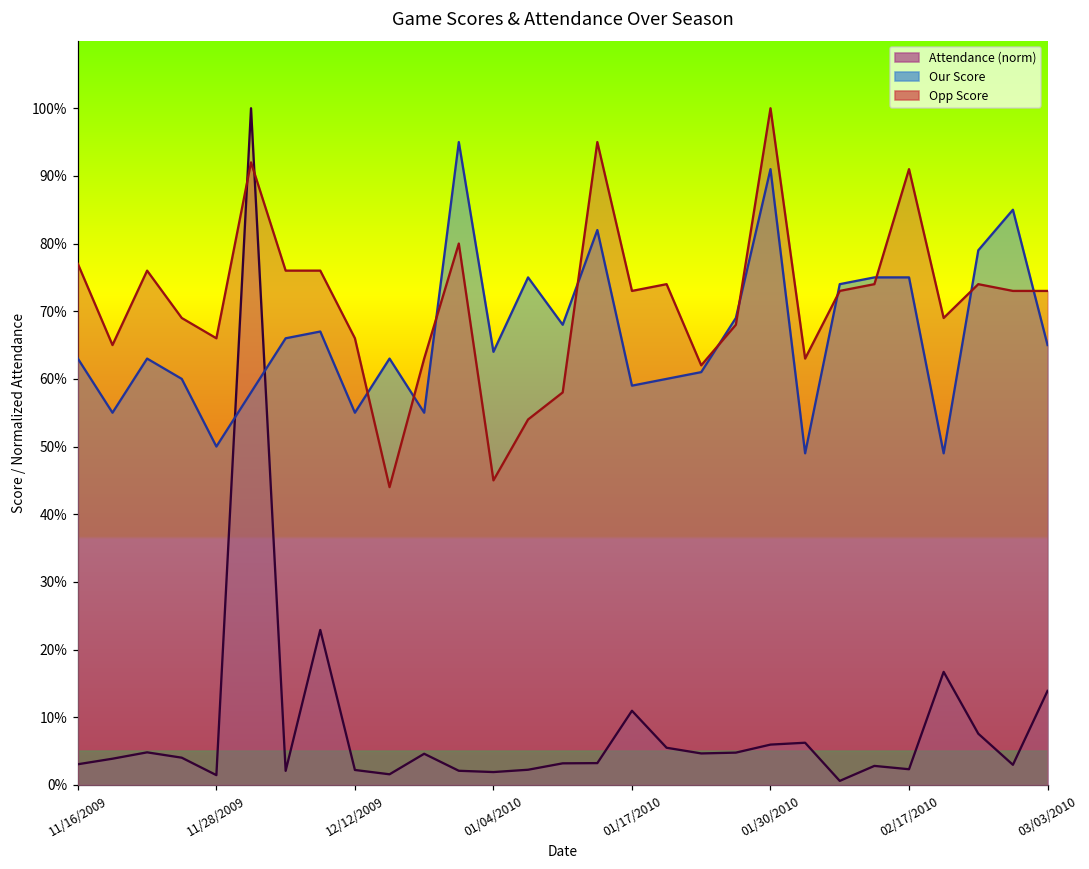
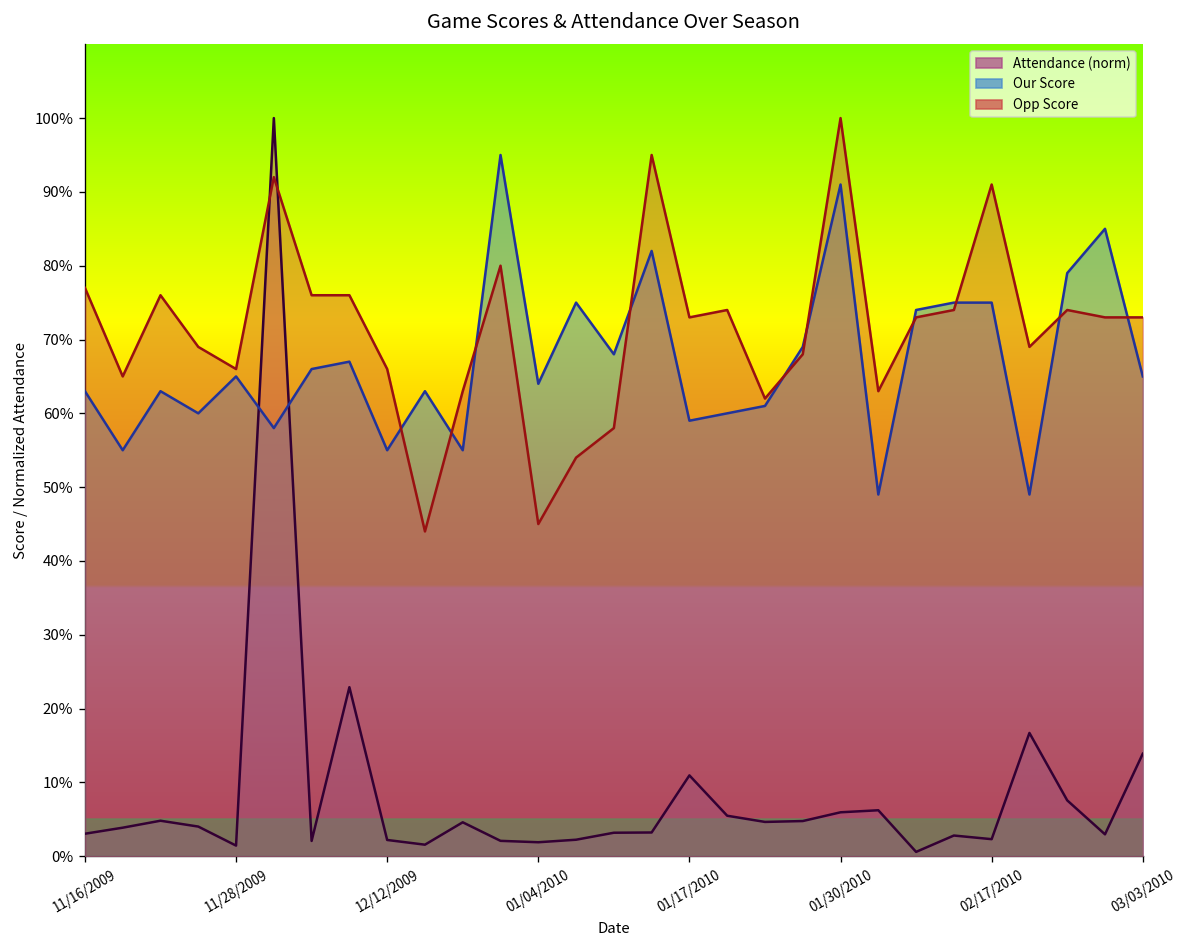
  {
    "Our Score": {
      "11/16/2009": "63%",
-     "11/28/2009": "50%",
+     "11/28/2009": "65%",
      "12/12/2009": "55%",
      "01/04/2010": "64%",
      "01/17/2010": "59%",
      "01/30/2010": "91%",
      "02/17/2010": "75%",
      "03/03/2010": "65%"
    }
  }
